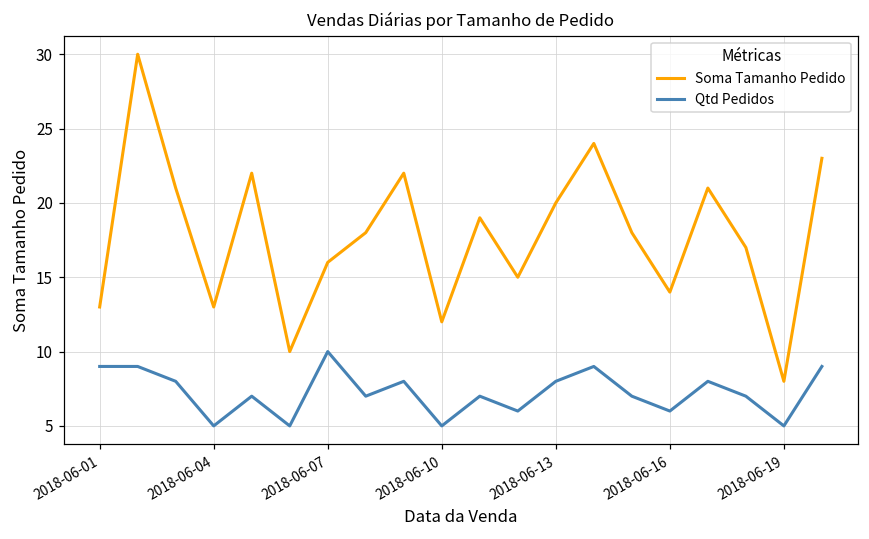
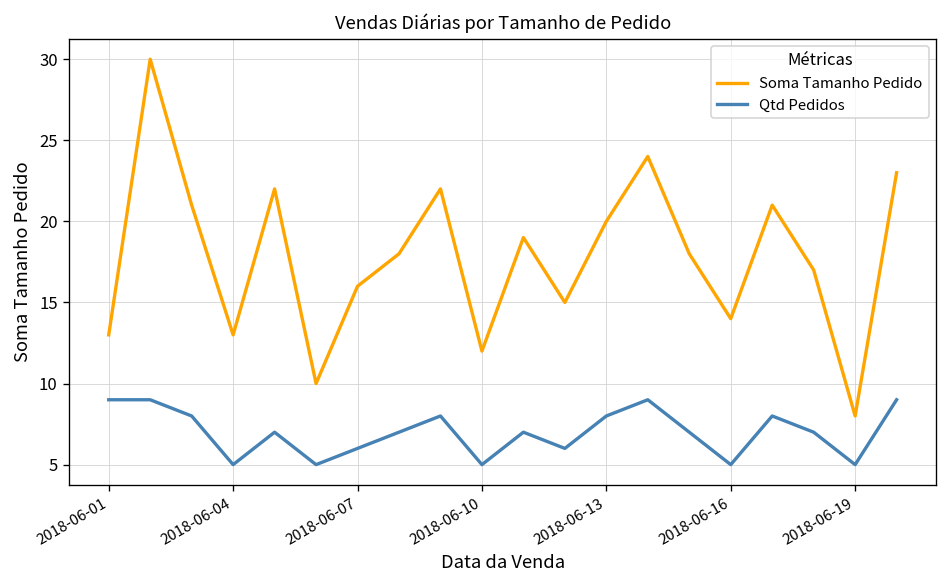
  {
    "Soma Tamanho Pedido": {
      "2018-06-01": 13,
      "2018-06-04": 13,
      "2018-06-07": 16,
      "2018-06-10": 12,
      "2018-06-13": 20,
      "2018-06-16": 14,
      "2018-06-19": 8
    },
    "Qtd Pedidos": {
      "2018-06-01": 9,
      "2018-06-04": 5,
-     "2018-06-07": 10,
+     "2018-06-07": 6,
      "2018-06-10": 5,
      "2018-06-13": 8,
-     "2018-06-16": 6,
+     "2018-06-16": 5,
      "2018-06-19": 5
    }
  }
